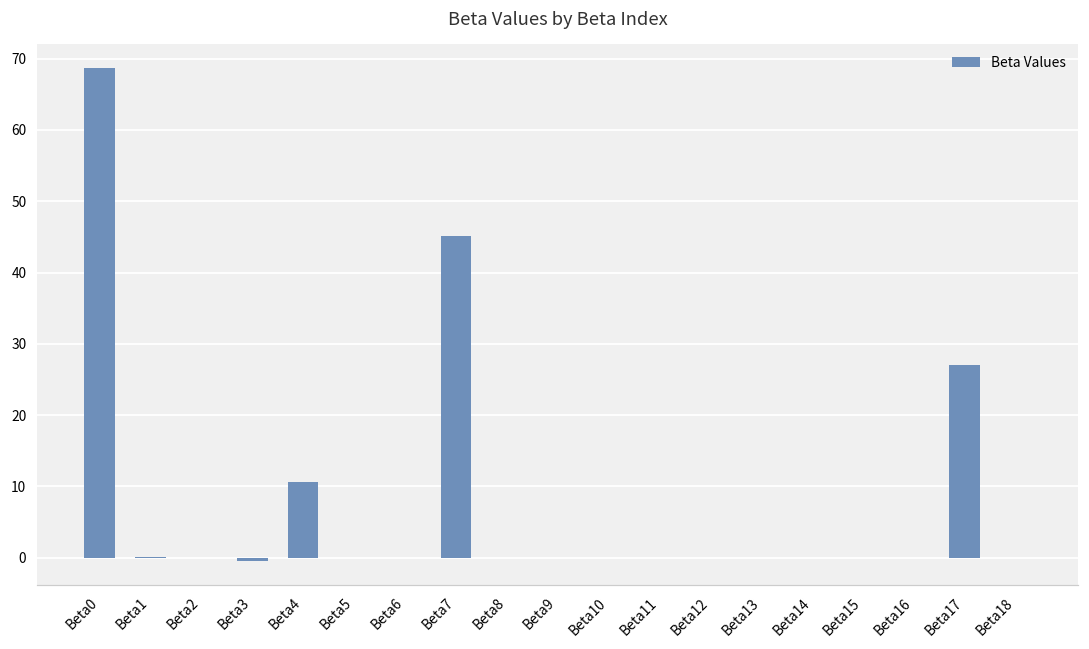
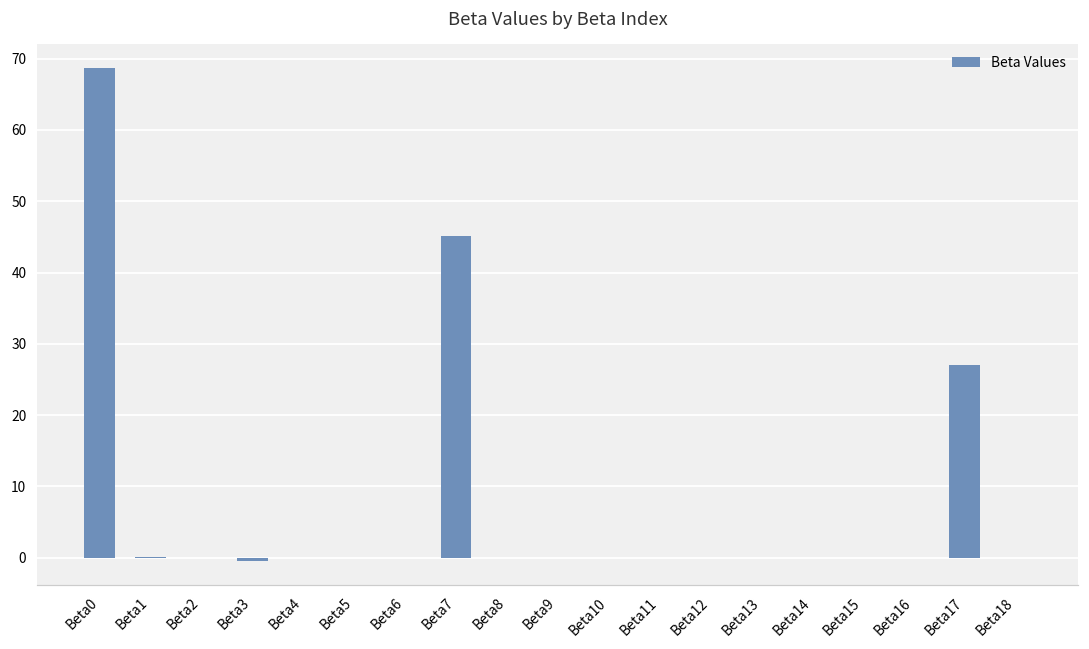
  {
    "Beta0": 69,
    "Beta3": 0,
-   "Beta4": 11,
+   "Beta4": 0,
    "Beta7": 45,
    "Beta17": 27
  }
